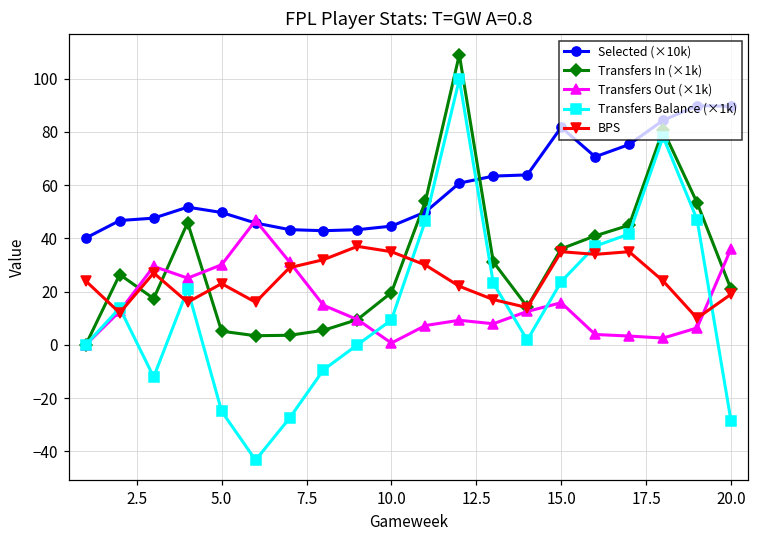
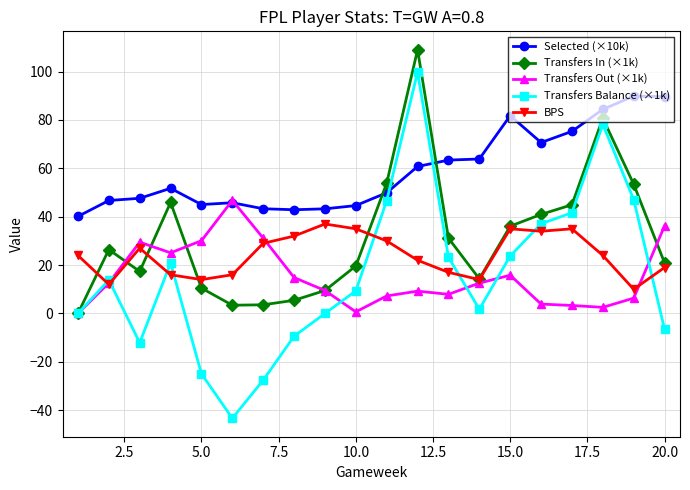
  {
    "Selected (×10k)": {
-     "5.0": 50,
+     "5.0": 45,
      "10.0": 45
    },
    "Transfers In (×1k)": {
-     "5.0": 5,
+     "5.0": 10,
      "10.0": 20,
      "15.0": 36,
      "20.0": 21
    },
    "Transfers Out (×1k)": {
      "5.0": 30,
      "10.0": 1,
      "15.0": 16,
      "20.0": 36
    },
    "Transfers Balance (×1k)": {
      "5.0": -25,
      "10.0": 9,
      "15.0": 24,
-     "20.0": -29
+     "20.0": -6
    },
    "BPS": {
-     "5.0": 23,
+     "5.0": 14,
      "10.0": 35,
      "15.0": 35,
      "20.0": 19
    }
  }
